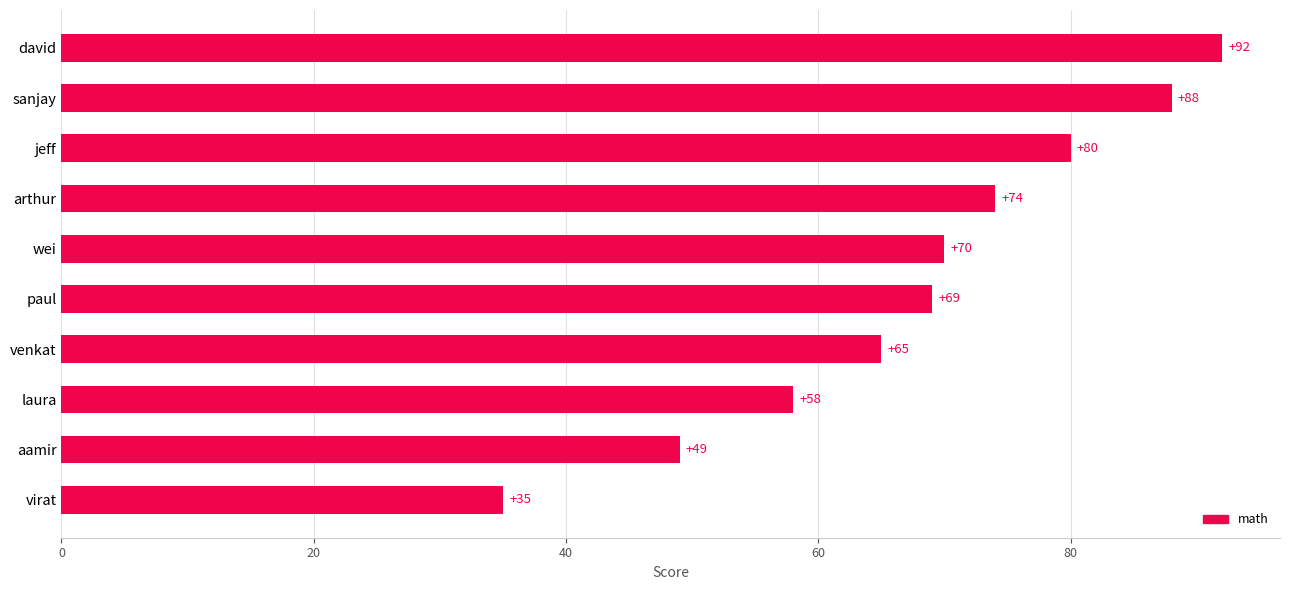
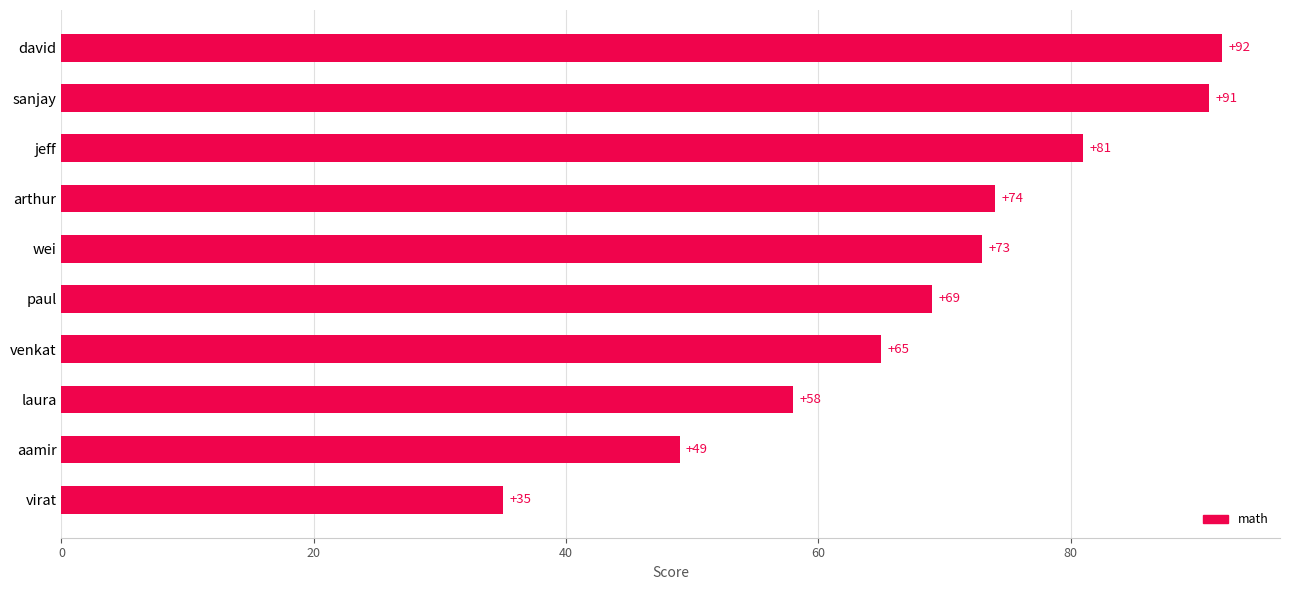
  {
    "david": "+92",
-   "sanjay": "+88",
-   "jeff": "+80",
+   "sanjay": "+91",
+   "jeff": "+81",
    "arthur": "+74",
-   "wei": "+70",
+   "wei": "+73",
    "paul": "+69",
    "venkat": "+65",
    "laura": "+58",
    "aamir": "+49",
    "virat": "+35"
  }
